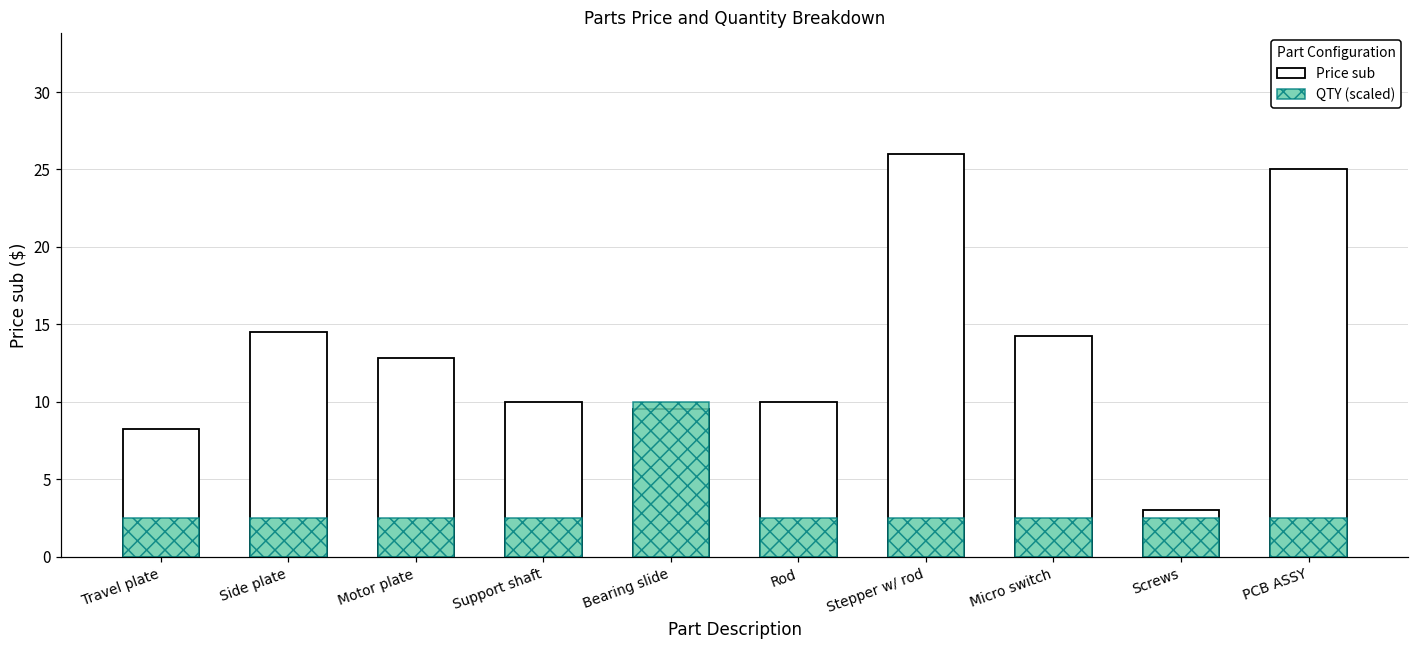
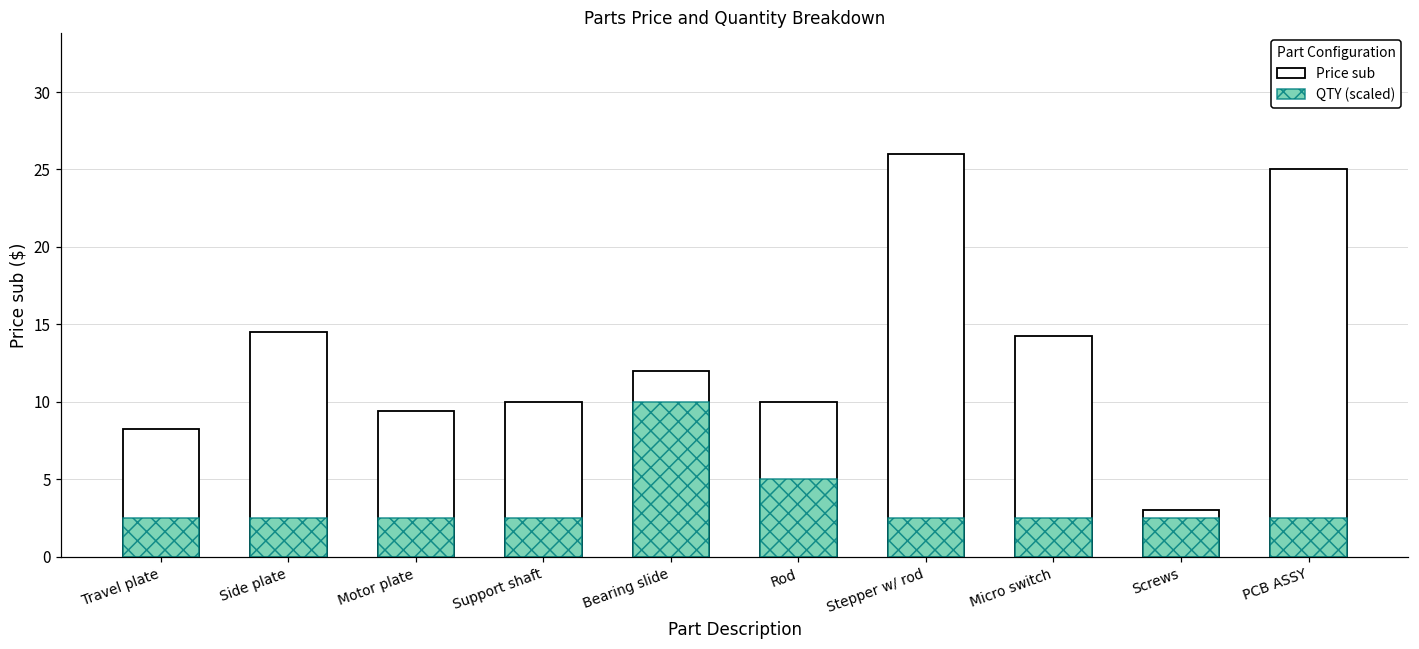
  {
    "Price sub": {
      "Travel plate": 8.2,
      "Side plate": 14.5,
-     "Motor plate": 12.8,
+     "Motor plate": 9.4,
      "Support shaft": 10.0,
-     "Bearing slide": 9.6,
+     "Bearing slide": 12.0,
      "Rod": 10.0,
      "Stepper w/ rod": 26.0,
      "Micro switch": 14.3,
      "Screws": 3.0,
      "PCB ASSY": 25.0
    },
    "QTY (scaled)": {
-     "Rod": 2.5
+     "Rod": 5.0
    }
  }
